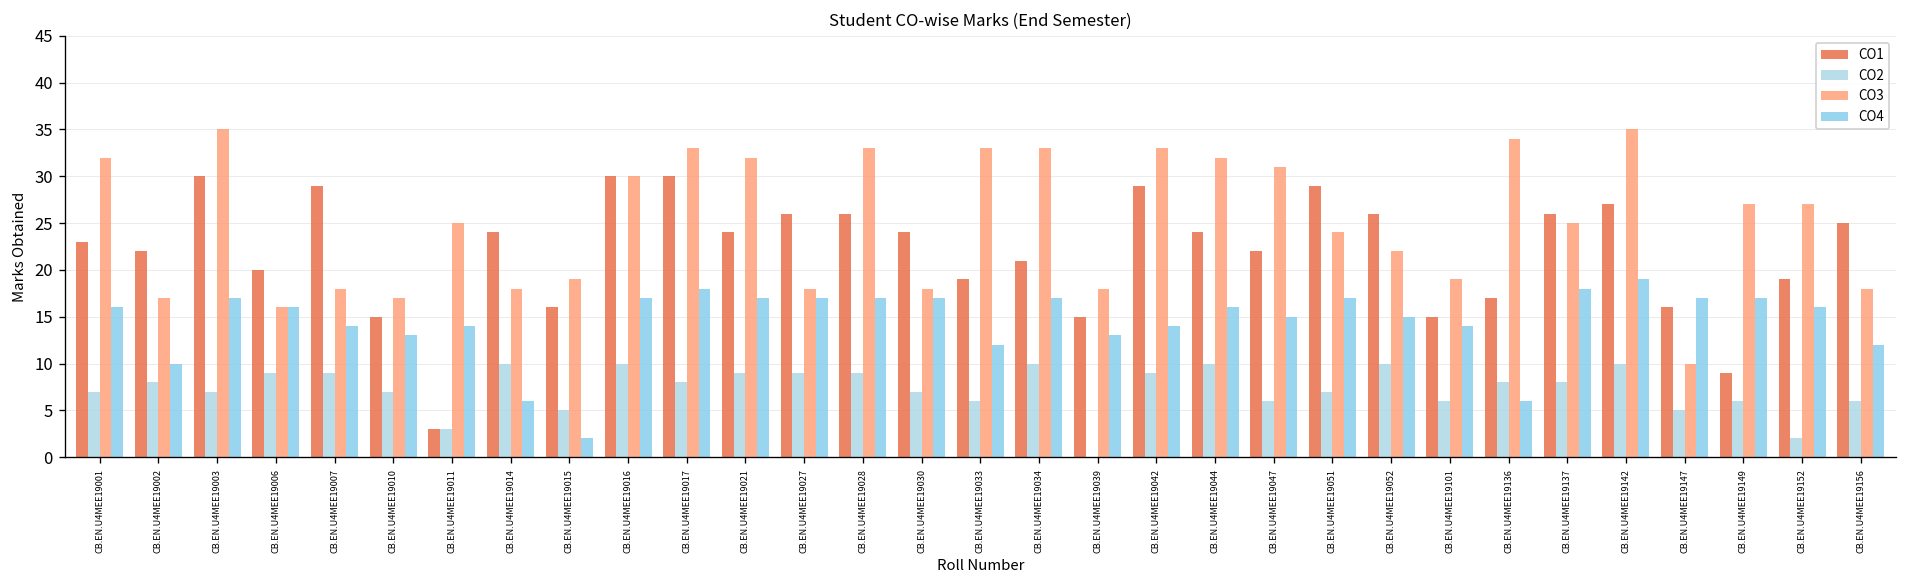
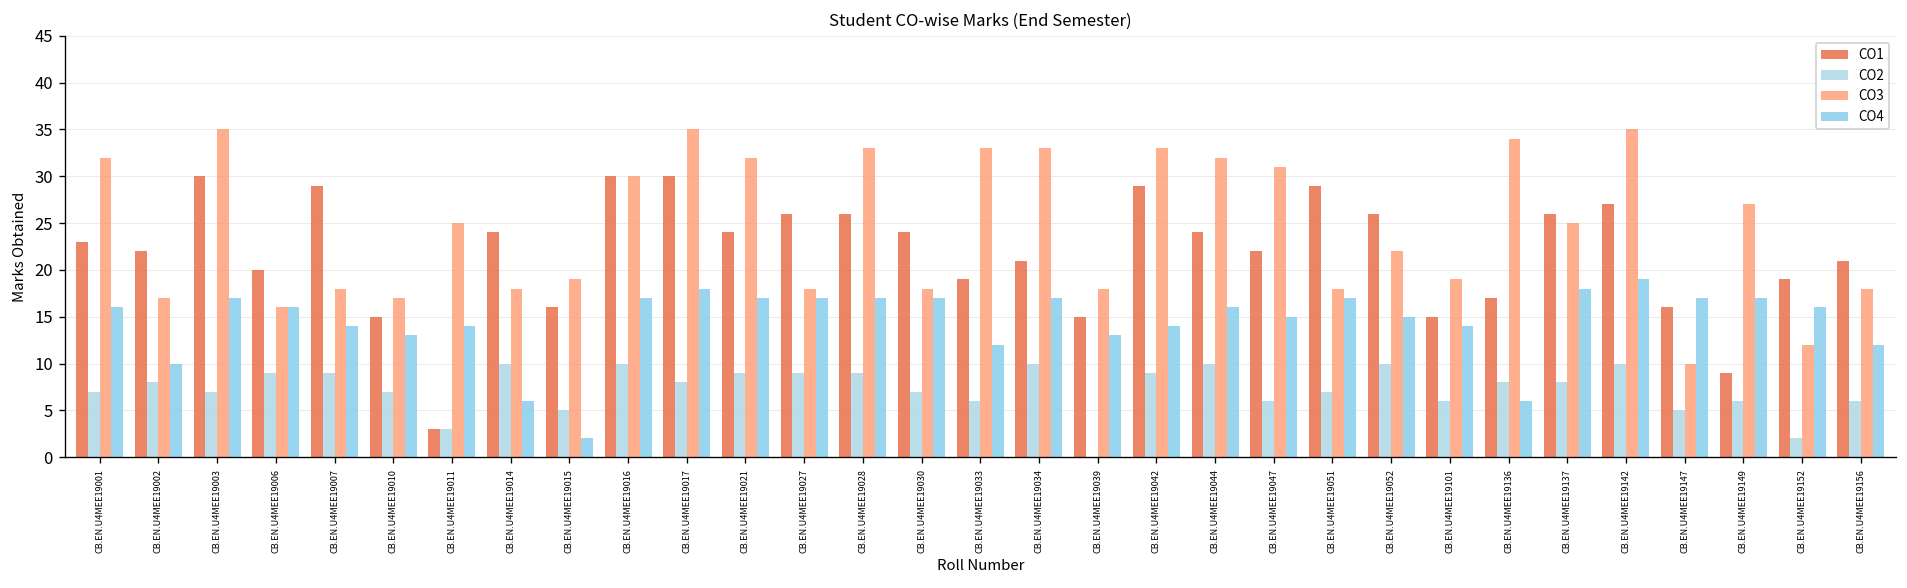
  {
    "CO1": {
      "CB.EN.U4MEE19001": 23,
      "CB.EN.U4MEE19002": 22,
      "CB.EN.U4MEE19003": 30,
      "CB.EN.U4MEE19006": 20,
      "CB.EN.U4MEE19007": 29,
      "CB.EN.U4MEE19010": 15,
      "CB.EN.U4MEE19011": 3,
      "CB.EN.U4MEE19014": 24,
      "CB.EN.U4MEE19015": 16,
      "CB.EN.U4MEE19016": 30,
      "CB.EN.U4MEE19017": 30,
      "CB.EN.U4MEE19021": 24,
      "CB.EN.U4MEE19027": 26,
      "CB.EN.U4MEE19028": 26,
      "CB.EN.U4MEE19030": 24,
      "CB.EN.U4MEE19033": 19,
      "CB.EN.U4MEE19034": 21,
      "CB.EN.U4MEE19039": 15,
      "CB.EN.U4MEE19042": 29,
      "CB.EN.U4MEE19044": 24,
      "CB.EN.U4MEE19047": 22,
      "CB.EN.U4MEE19051": 29,
      "CB.EN.U4MEE19052": 26,
      "CB.EN.U4MEE19101": 15,
      "CB.EN.U4MEE19136": 17,
      "CB.EN.U4MEE19137": 26,
      "CB.EN.U4MEE19142": 27,
      "CB.EN.U4MEE19147": 16,
      "CB.EN.U4MEE19149": 9,
      "CB.EN.U4MEE19152": 19,
-     "CB.EN.U4MEE19156": 25
+     "CB.EN.U4MEE19156": 21
    },
    "CO3": {
      "CB.EN.U4MEE19001": 32,
      "CB.EN.U4MEE19002": 17,
      "CB.EN.U4MEE19003": 35,
      "CB.EN.U4MEE19006": 16,
      "CB.EN.U4MEE19007": 18,
      "CB.EN.U4MEE19010": 17,
      "CB.EN.U4MEE19011": 25,
      "CB.EN.U4MEE19014": 18,
      "CB.EN.U4MEE19015": 19,
      "CB.EN.U4MEE19016": 30,
-     "CB.EN.U4MEE19017": 33,
+     "CB.EN.U4MEE19017": 35,
      "CB.EN.U4MEE19021": 32,
      "CB.EN.U4MEE19027": 18,
      "CB.EN.U4MEE19028": 33,
      "CB.EN.U4MEE19030": 18,
      "CB.EN.U4MEE19033": 33,
      "CB.EN.U4MEE19034": 33,
      "CB.EN.U4MEE19039": 18,
      "CB.EN.U4MEE19042": 33,
      "CB.EN.U4MEE19044": 32,
      "CB.EN.U4MEE19047": 31,
-     "CB.EN.U4MEE19051": 24,
+     "CB.EN.U4MEE19051": 18,
      "CB.EN.U4MEE19052": 22,
      "CB.EN.U4MEE19101": 19,
      "CB.EN.U4MEE19136": 34,
      "CB.EN.U4MEE19137": 25,
      "CB.EN.U4MEE19142": 35,
      "CB.EN.U4MEE19147": 10,
      "CB.EN.U4MEE19149": 27,
-     "CB.EN.U4MEE19152": 27,
+     "CB.EN.U4MEE19152": 12,
      "CB.EN.U4MEE19156": 18
    }
  }
